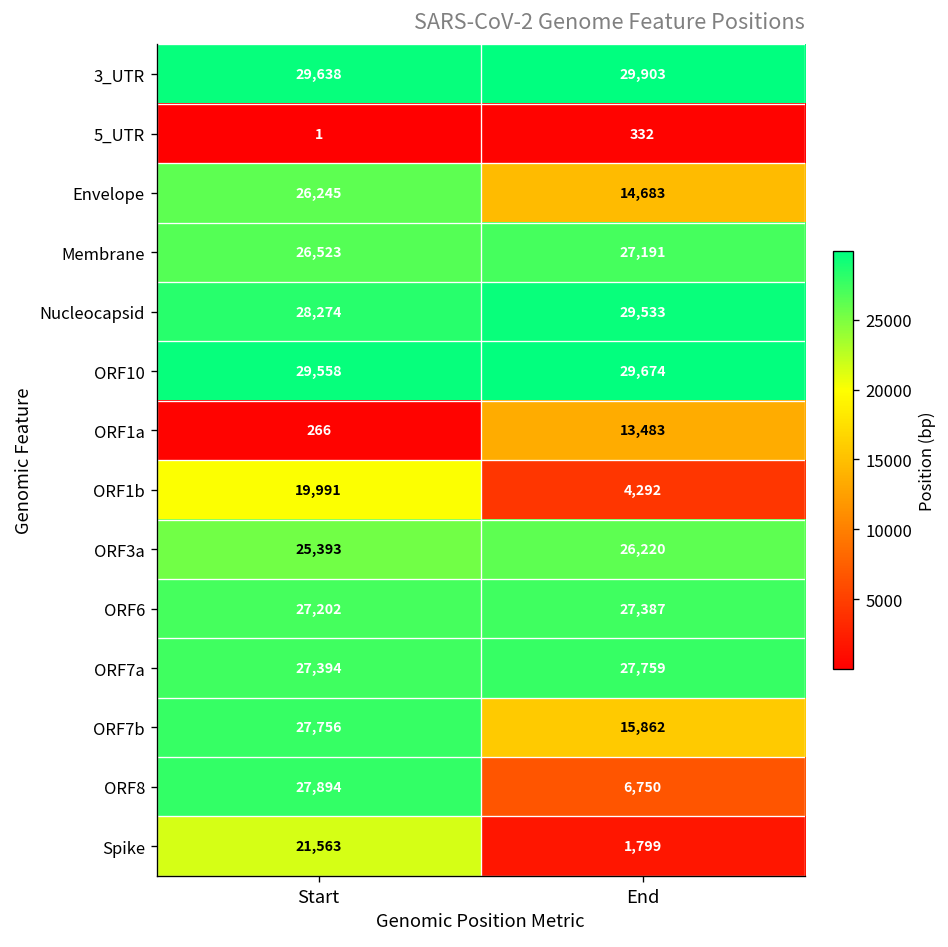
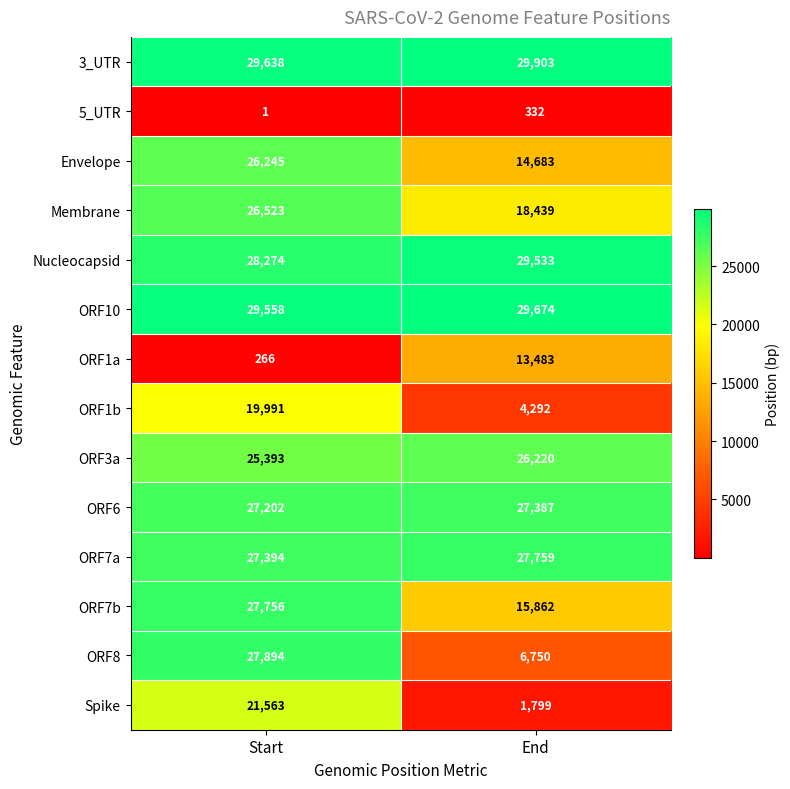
  {
    "3_UTR": {
      "Start": "29,638",
      "End": "29,903"
    },
    "5_UTR": {
      "Start": "1",
      "End": "332"
    },
    "Envelope": {
      "Start": "26,245",
      "End": "14,683"
    },
    "Membrane": {
      "Start": "26,523",
-     "End": "27,191"
+     "End": "18,439"
    },
    "Nucleocapsid": {
      "Start": "28,274",
      "End": "29,533"
    },
    "ORF10": {
      "Start": "29,558",
      "End": "29,674"
    },
    "ORF1a": {
      "Start": "266",
      "End": "13,483"
    },
    "ORF1b": {
      "Start": "19,991",
      "End": "4,292"
    },
    "ORF3a": {
      "Start": "25,393",
      "End": "26,220"
    },
    "ORF6": {
      "Start": "27,202",
      "End": "27,387"
    },
    "ORF7a": {
      "Start": "27,394",
      "End": "27,759"
    },
    "ORF7b": {
      "Start": "27,756",
      "End": "15,862"
    },
    "ORF8": {
      "Start": "27,894",
      "End": "6,750"
    },
    "Spike": {
      "Start": "21,563",
      "End": "1,799"
    }
  }
